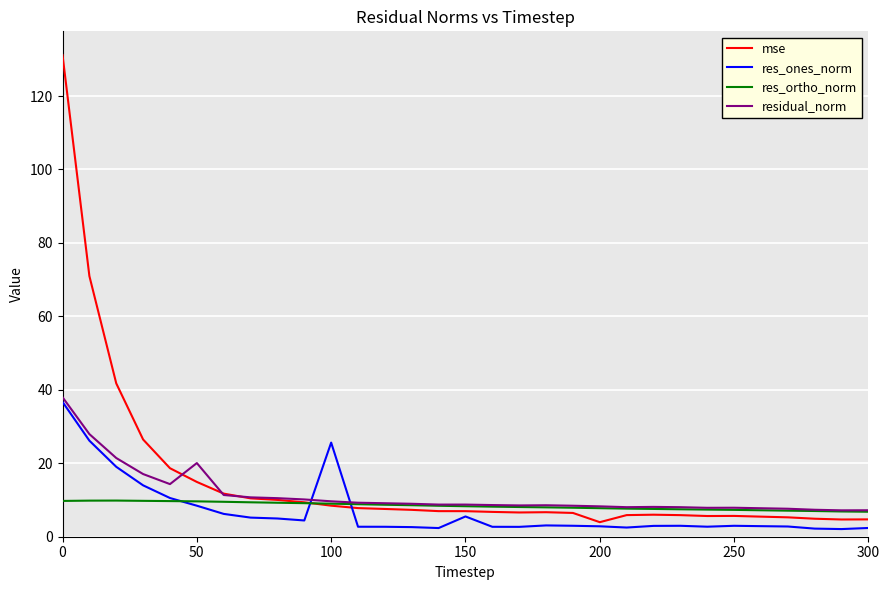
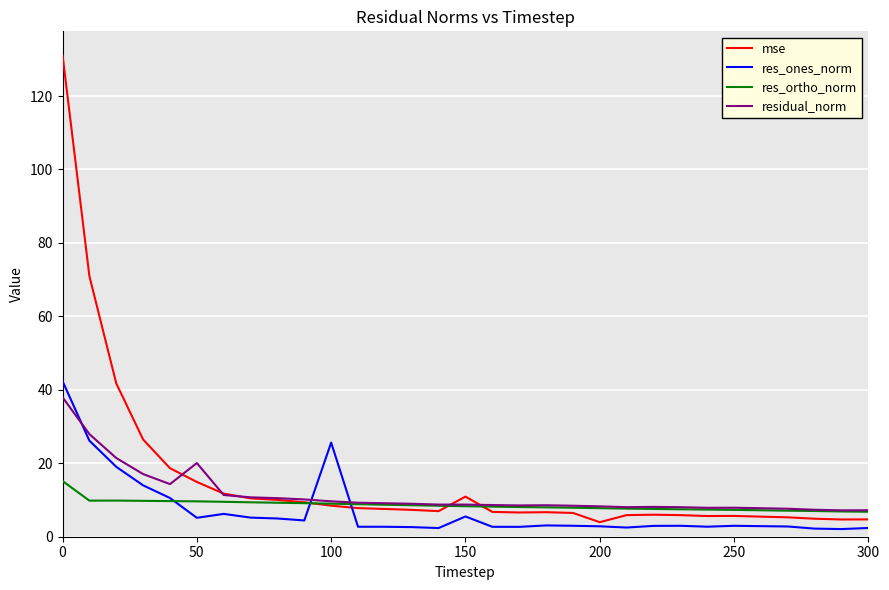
  {
    "mse": {
      "0": 131,
      "50": 15,
-     "150": 7,
+     "150": 11,
      "200": 4,
      "250": 6,
      "300": 5
    },
    "res_ones_norm": {
-     "0": 37,
-     "50": 8,
+     "0": 42,
+     "50": 5,
      "100": 26,
      "150": 6,
      "200": 3,
      "250": 3,
      "300": 2
    },
    "res_ortho_norm": {
-     "0": 10,
+     "0": 15,
      "50": 10
    },
    "residual_norm": {
      "0": 38,
      "50": 20
    }
  }
